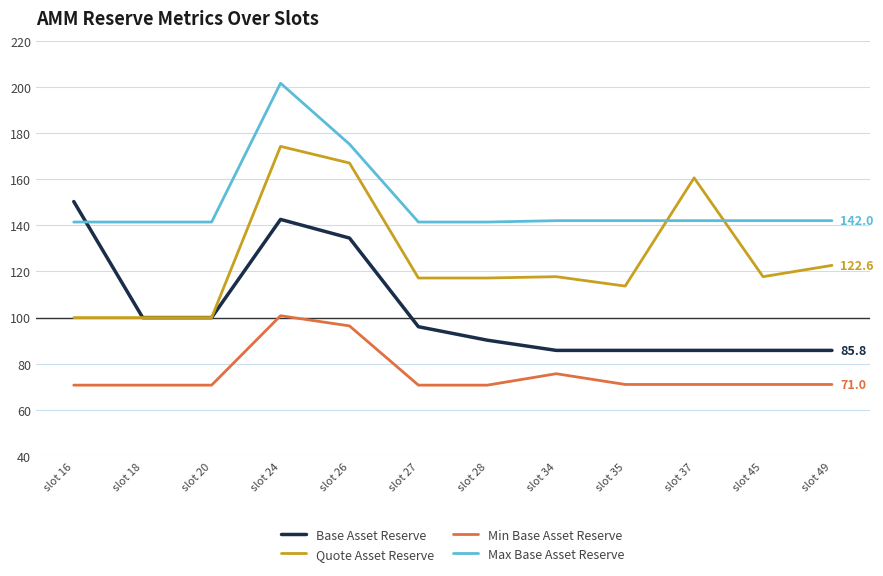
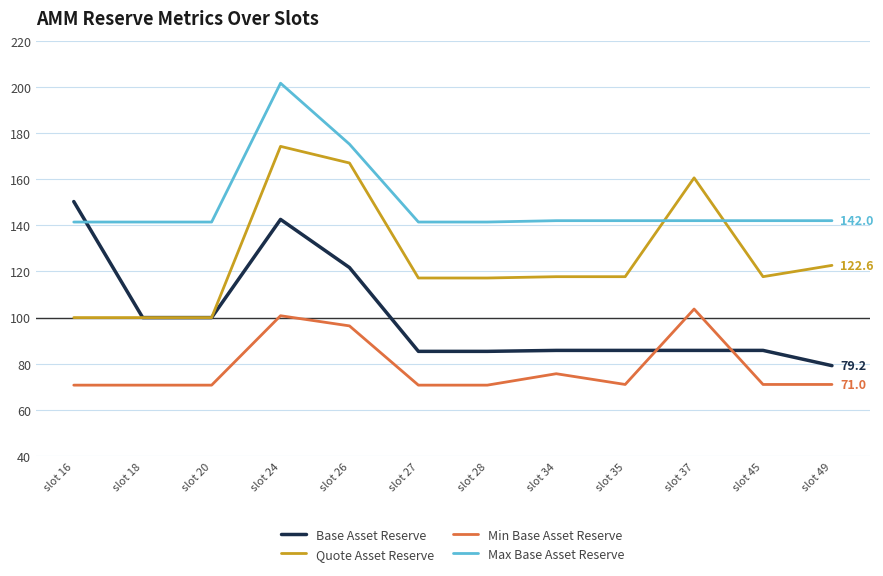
  {
    "Base Asset Reserve": {
-     "slot 26": 134,
-     "slot 27": 96,
-     "slot 28": 90,
-     "slot 49": 85.8
+     "slot 26": 122,
+     "slot 27": 85,
+     "slot 28": 85,
+     "slot 49": 79.2
    },
    "Quote Asset Reserve": {
      "slot 16": 100,
      "slot 24": 174,
      "slot 26": 167,
      "slot 27": 117,
      "slot 28": 117,
      "slot 34": 118,
-     "slot 35": 114,
+     "slot 35": 118,
      "slot 37": 161,
      "slot 45": 118
    },
    "Min Base Asset Reserve": {
      "slot 16": 71,
      "slot 18": 71,
      "slot 20": 71,
      "slot 24": 101,
      "slot 26": 96,
      "slot 27": 71,
      "slot 28": 71,
      "slot 34": 76,
      "slot 35": 71,
-     "slot 37": 71,
+     "slot 37": 104,
      "slot 45": 71
    },
    "Max Base Asset Reserve": {
      "slot 49": 142.0
    }
  }
